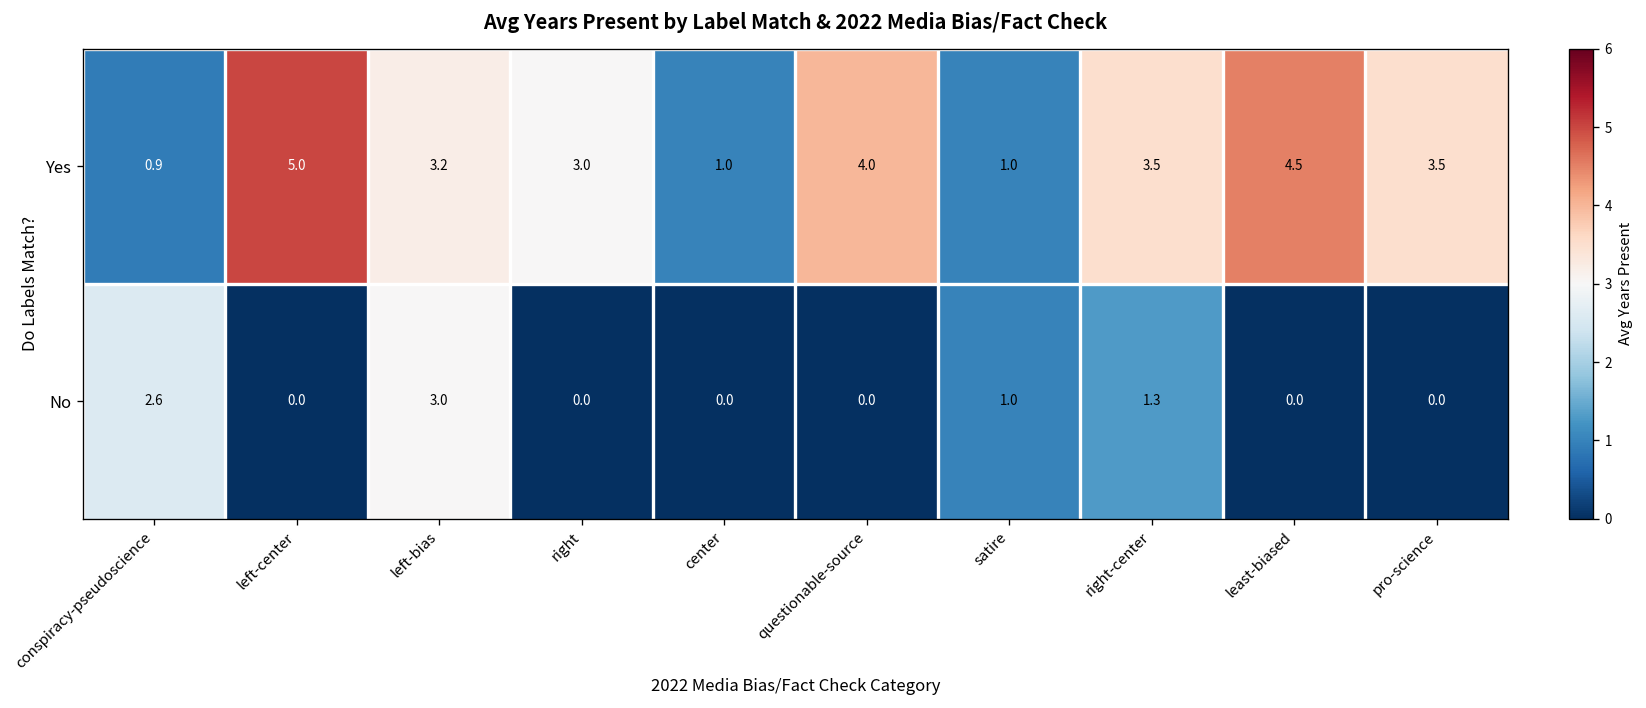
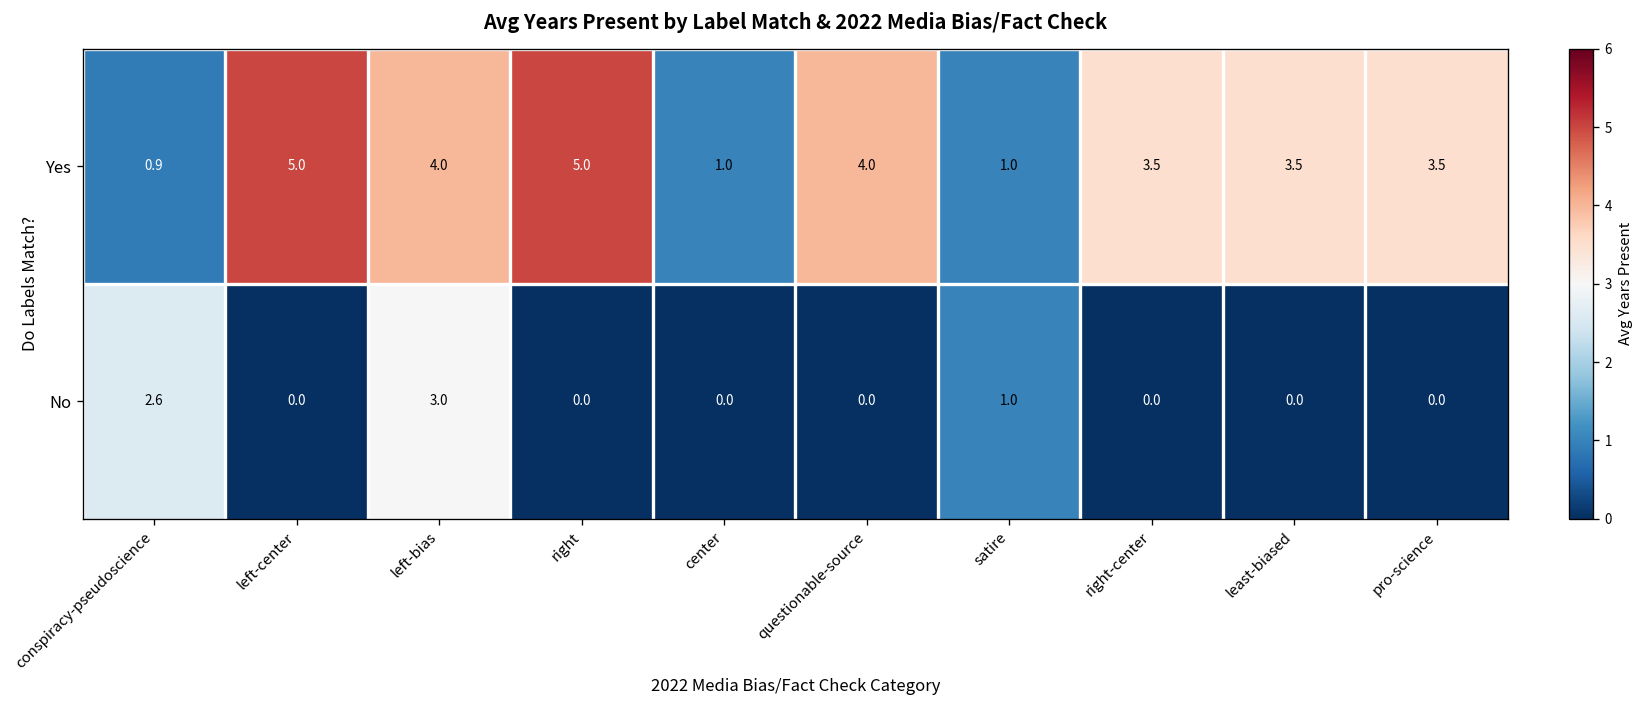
  {
    "Yes": {
      "conspiracy-pseudoscience": 0.9,
      "left-center": 5.0,
-     "left-bias": 3.2,
-     "right": 3.0,
+     "left-bias": 4.0,
+     "right": 5.0,
      "center": 1.0,
      "questionable-source": 4.0,
      "satire": 1.0,
      "right-center": 3.5,
-     "least-biased": 4.5,
+     "least-biased": 3.5,
      "pro-science": 3.5
    },
    "No": {
      "conspiracy-pseudoscience": 2.6,
      "left-center": 0.0,
      "left-bias": 3.0,
      "right": 0.0,
      "center": 0.0,
      "questionable-source": 0.0,
      "satire": 1.0,
-     "right-center": 1.3,
+     "right-center": 0.0,
      "least-biased": 0.0,
      "pro-science": 0.0
    }
  }
